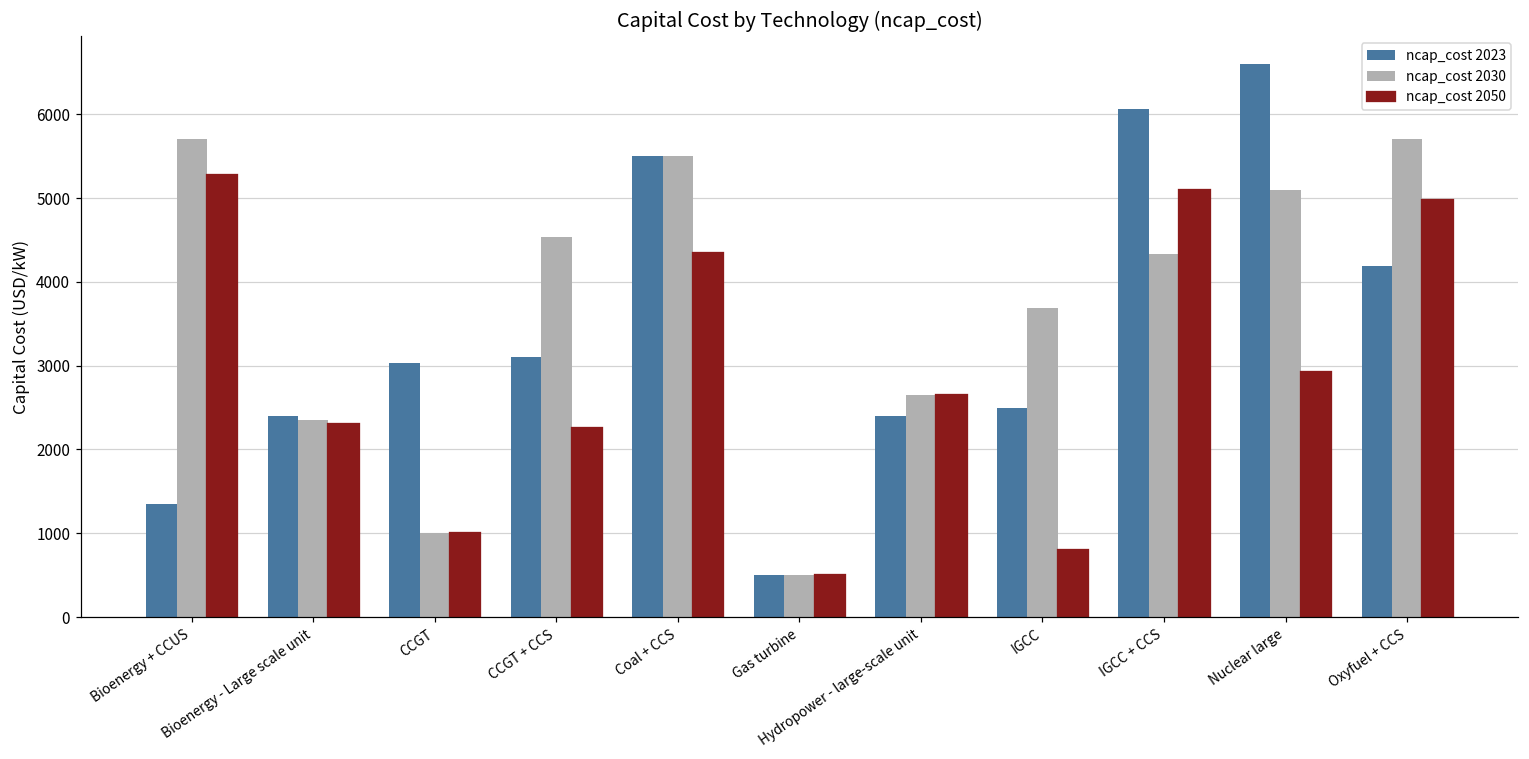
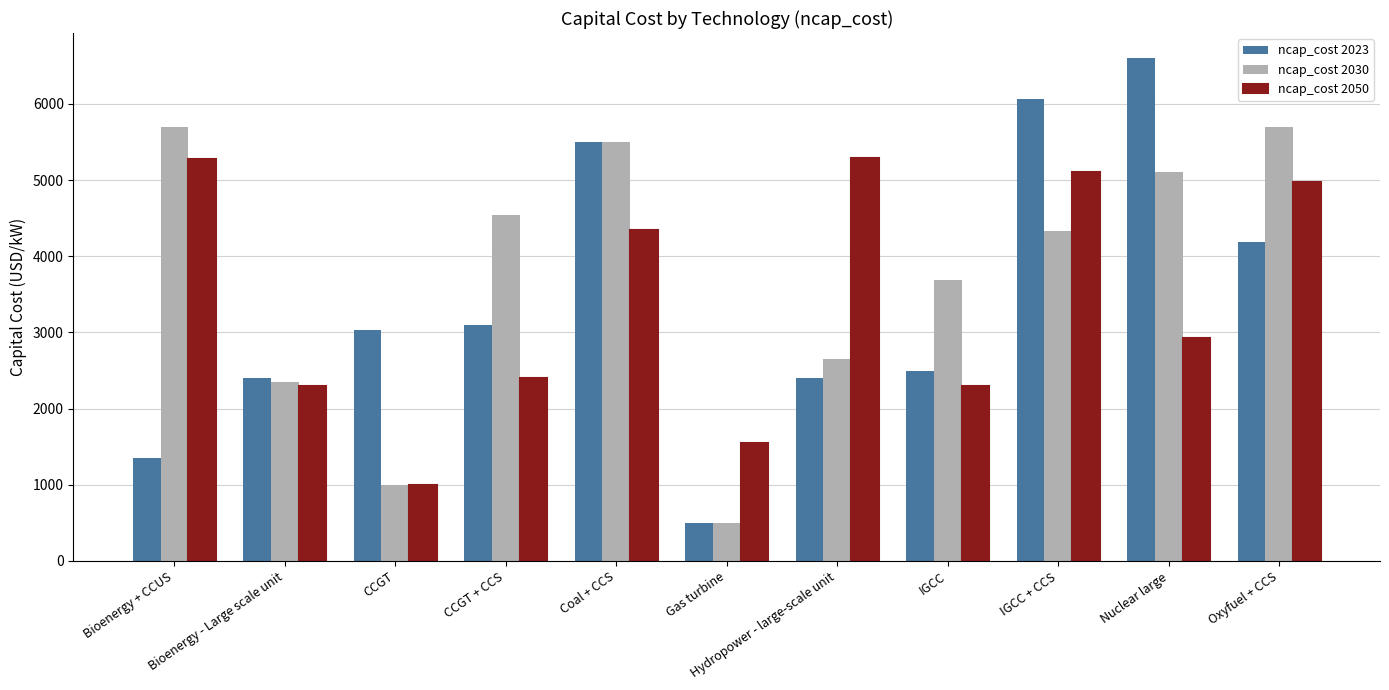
  {
    "ncap_cost 2023": {
      "Bioenergy + CCUS": 1400,
      "Bioenergy - Large scale unit": 2400,
      "CCGT": 3000,
      "CCGT + CCS": 3100,
      "Coal + CCS": 5500,
      "Gas turbine": 500,
      "Hydropower - large-scale unit": 2400,
      "IGCC": 2500,
      "IGCC + CCS": 6100,
      "Nuclear large": 6600,
      "Oxyfuel + CCS": 4200
    },
    "ncap_cost 2030": {
      "Bioenergy + CCUS": 5700,
      "Bioenergy - Large scale unit": 2400,
      "CCGT": 1000,
      "CCGT + CCS": 4500,
      "Coal + CCS": 5500,
      "Gas turbine": 500,
      "Hydropower - large-scale unit": 2700,
      "IGCC": 3700,
      "IGCC + CCS": 4300,
      "Nuclear large": 5100,
      "Oxyfuel + CCS": 5700
    },
    "ncap_cost 2050": {
      "Bioenergy + CCUS": 5300,
      "Bioenergy - Large scale unit": 2300,
      "CCGT": 1000,
-     "CCGT + CCS": 2300,
+     "CCGT + CCS": 2400,
      "Coal + CCS": 4400,
-     "Gas turbine": 500,
-     "Hydropower - large-scale unit": 2700,
-     "IGCC": 800,
+     "Gas turbine": 1600,
+     "Hydropower - large-scale unit": 5300,
+     "IGCC": 2300,
      "IGCC + CCS": 5100,
      "Nuclear large": 2900,
      "Oxyfuel + CCS": 5000
    }
  }
